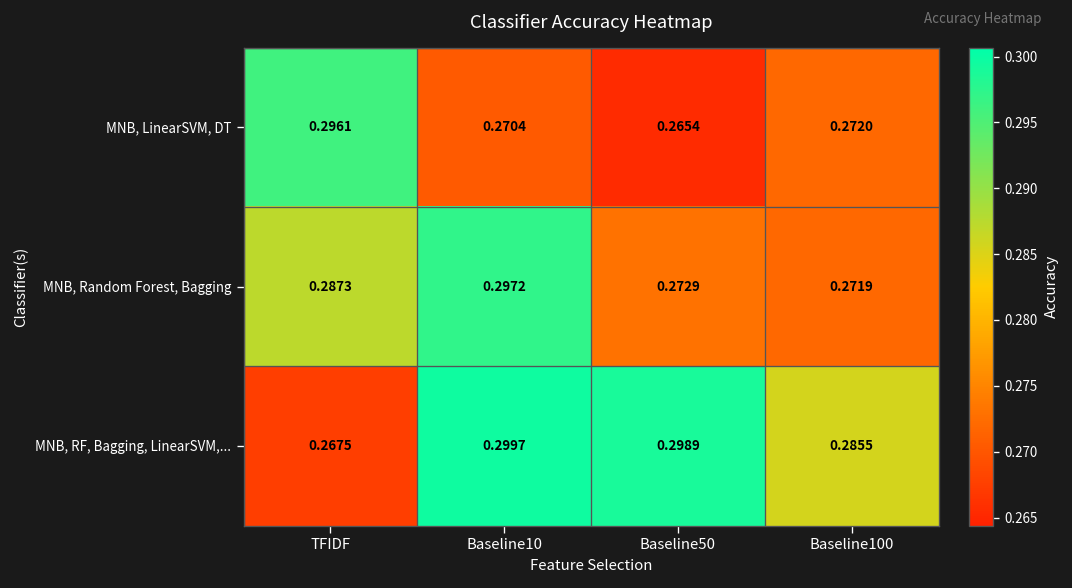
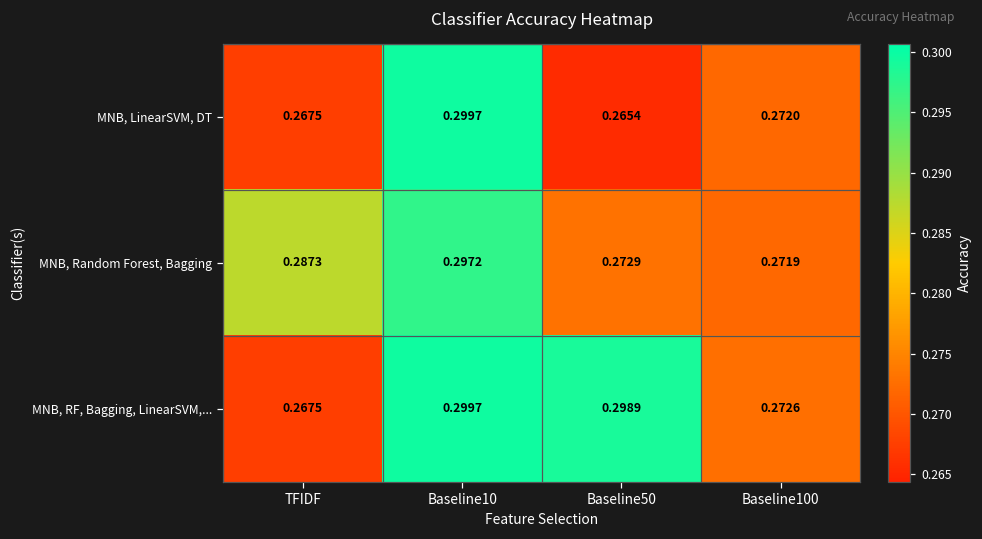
  {
    "MNB, LinearSVM, DT": {
-     "TFIDF": 0.2961,
-     "Baseline10": 0.2704,
+     "TFIDF": 0.2675,
+     "Baseline10": 0.2997,
      "Baseline50": 0.2654,
      "Baseline100": 0.2720
    },
    "MNB, Random Forest, Bagging": {
      "TFIDF": 0.2873,
      "Baseline10": 0.2972,
      "Baseline50": 0.2729,
      "Baseline100": 0.2719
    },
    "MNB, RF, Bagging, LinearSVM,...": {
      "TFIDF": 0.2675,
      "Baseline10": 0.2997,
      "Baseline50": 0.2989,
-     "Baseline100": 0.2855
+     "Baseline100": 0.2726
    }
  }
